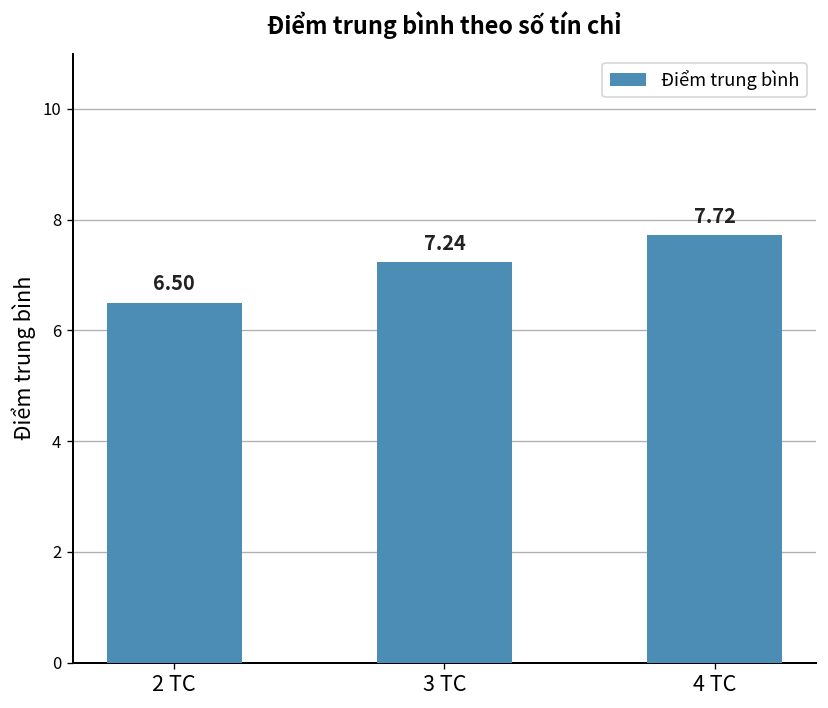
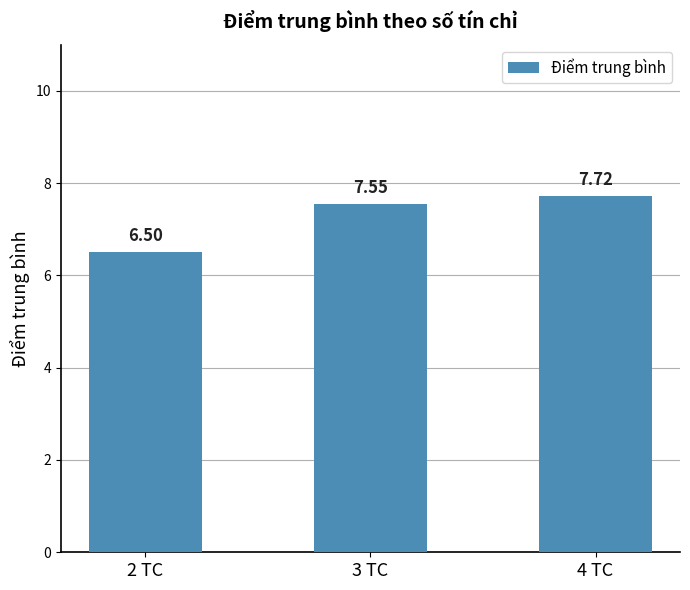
  {
    "2 TC": 6.50,
-   "3 TC": 7.24,
+   "3 TC": 7.55,
    "4 TC": 7.72
  }
